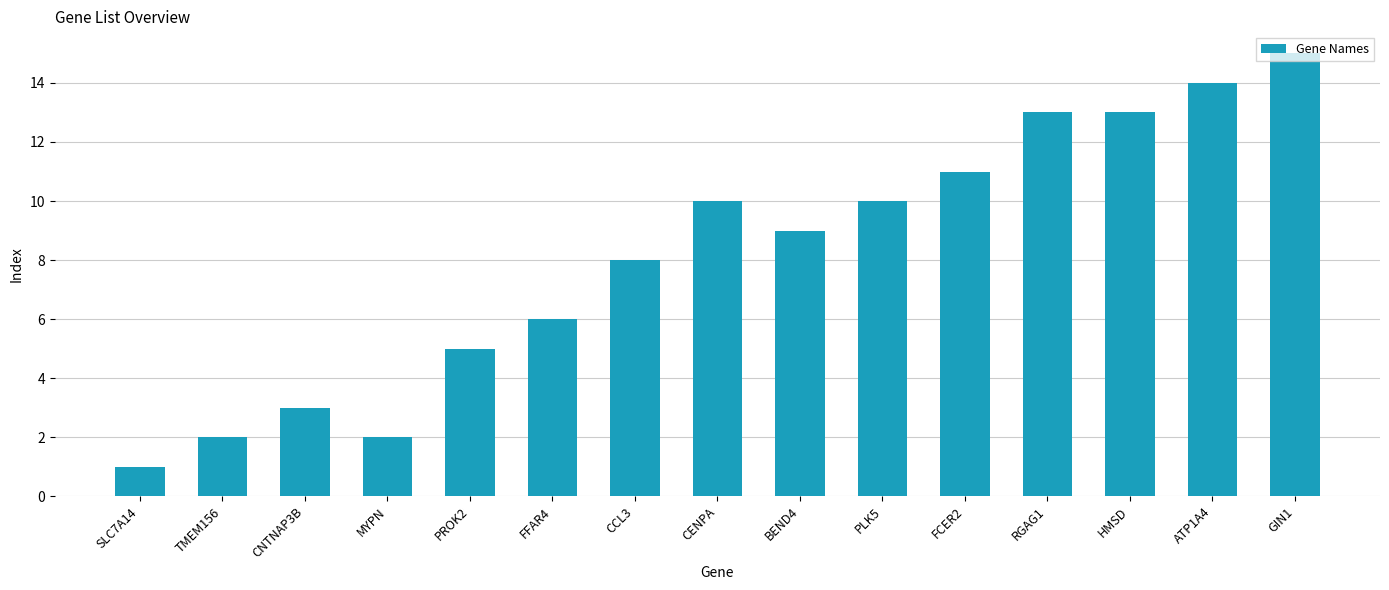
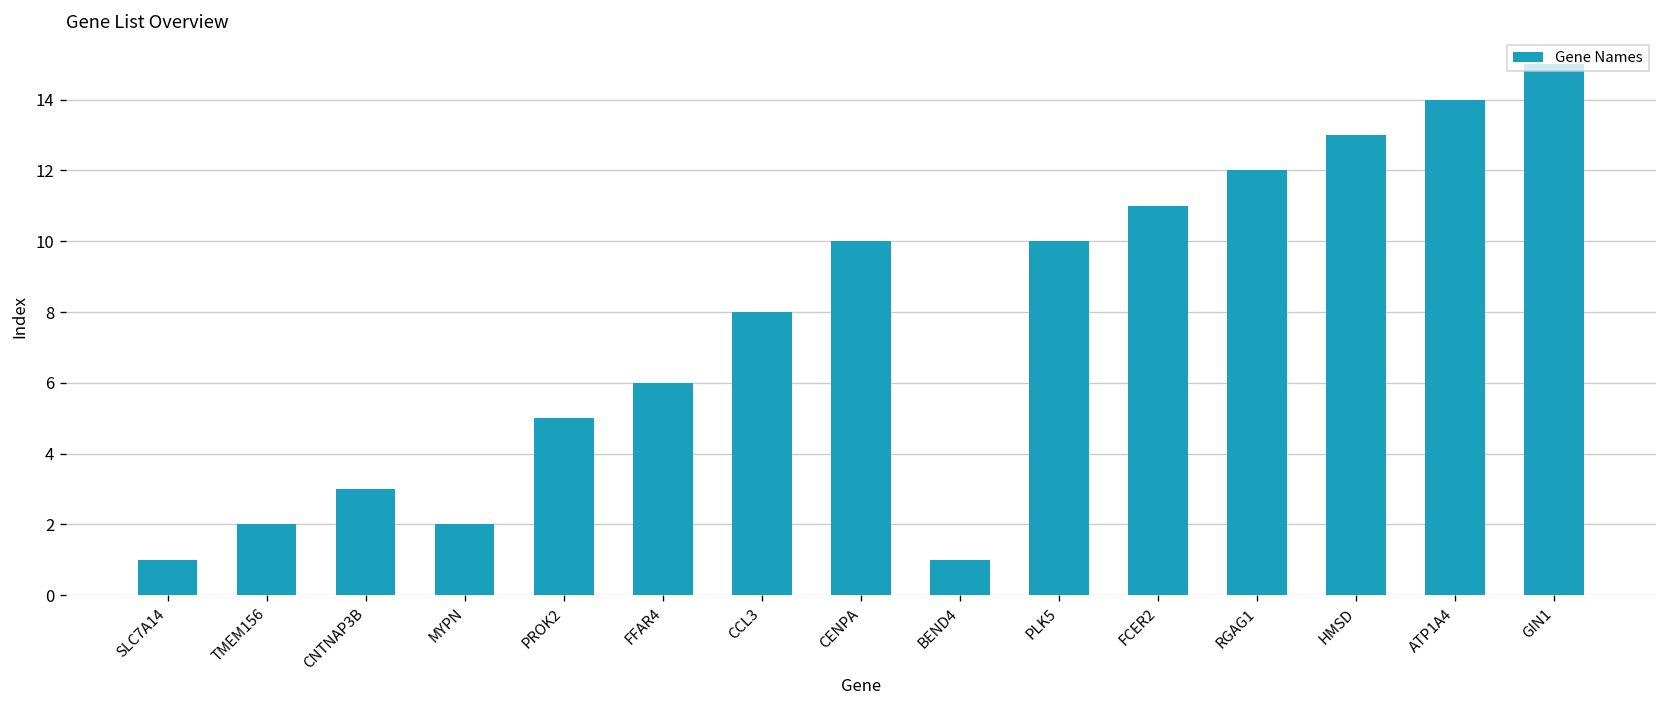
  {
    "SLC7A14": 1,
    "TMEM156": 2,
    "CNTNAP3B": 3,
    "MYPN": 2,
    "PROK2": 5,
    "FFAR4": 6,
    "CCL3": 8,
    "CENPA": 10,
-   "BEND4": 9,
+   "BEND4": 1,
    "PLK5": 10,
    "FCER2": 11,
-   "RGAG1": 13,
+   "RGAG1": 12,
    "HMSD": 13,
    "ATP1A4": 14
  }
